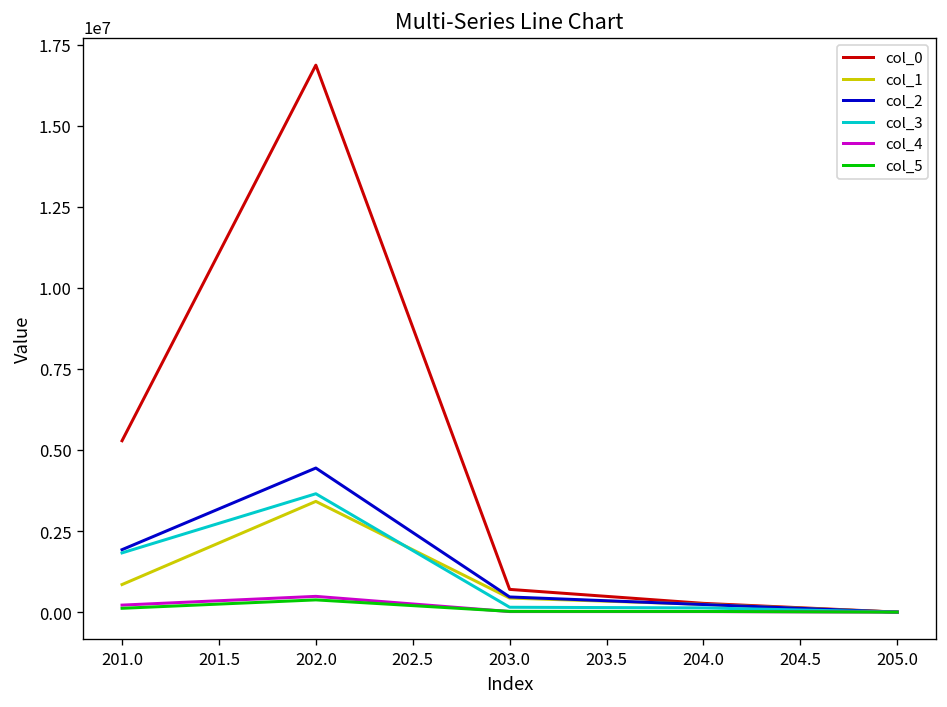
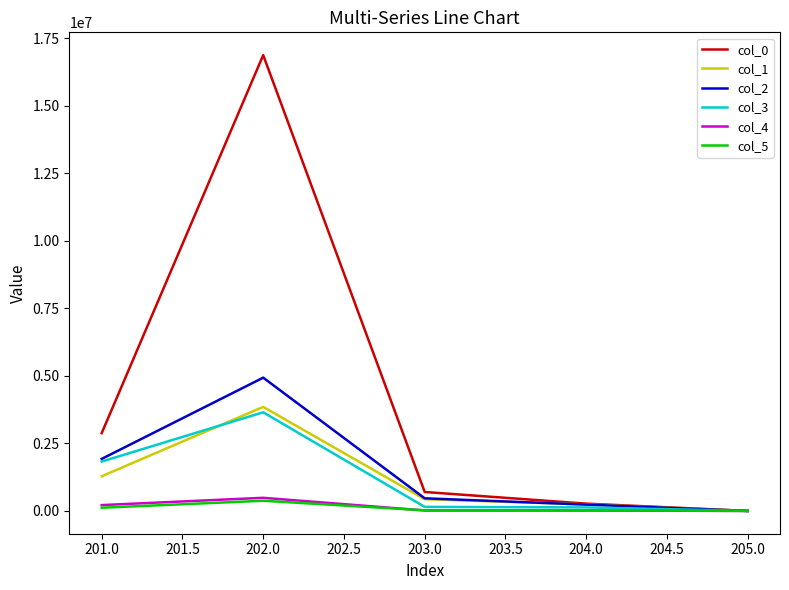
  {
    "col_0": {
-     "201.0": 5300000,
+     "201.0": 2900000,
      "202.0": 16900000,
      "203.0": 700000
    },
    "col_1": {
-     "201.0": 900000,
-     "202.0": 3400000
+     "201.0": 1300000,
+     "202.0": 3900000
    },
    "col_2": {
      "201.0": 1900000,
-     "202.0": 4400000
+     "202.0": 4900000
    },
    "col_3": {
      "201.0": 1800000,
      "202.0": 3700000,
      "203.0": 100000,
      "204.0": 100000
    },
    "col_4": {
      "201.0": 200000,
      "202.0": 500000
    },
    "col_5": {
      "201.0": 100000,
      "202.0": 400000
    }
  }
